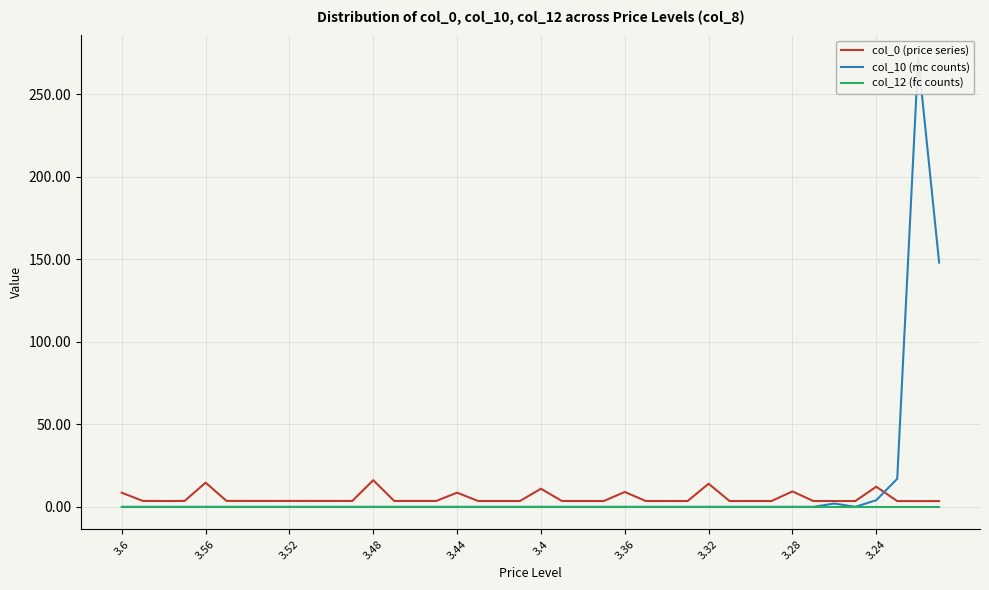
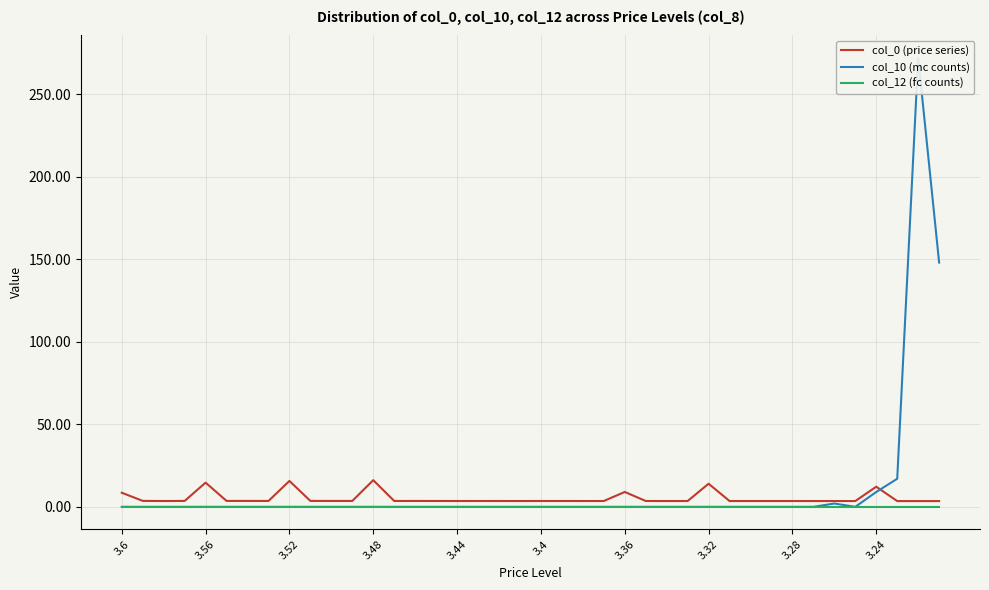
  {
    "col_0 (price series)": {
      "3.6": 9,
      "3.56": 15,
-     "3.52": 4,
+     "3.52": 16,
      "3.48": 16,
-     "3.44": 9,
-     "3.4": 11,
+     "3.44": 4,
+     "3.4": 4,
      "3.36": 9,
      "3.32": 14,
-     "3.28": 9,
+     "3.28": 4,
      "3.24": 12
    },
    "col_10 (mc counts)": {
-     "3.24": 4
+     "3.24": 9
    },
    "col_12 (fc counts)": {
      "3.24": 0
    }
  }
